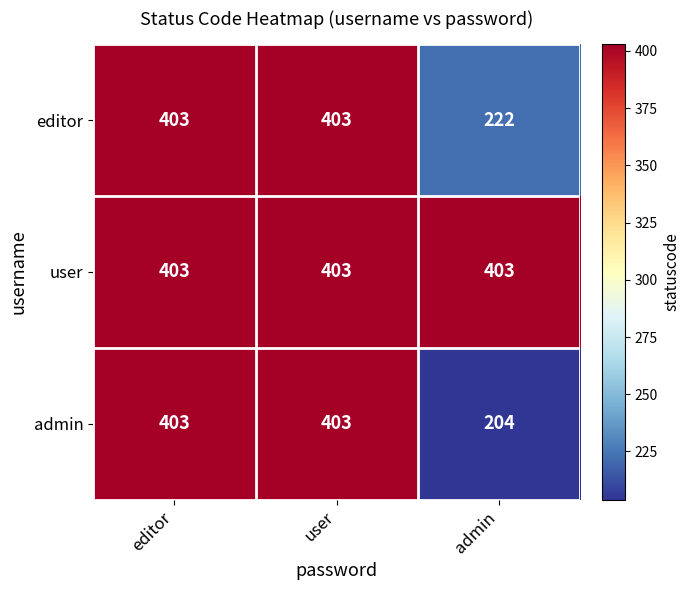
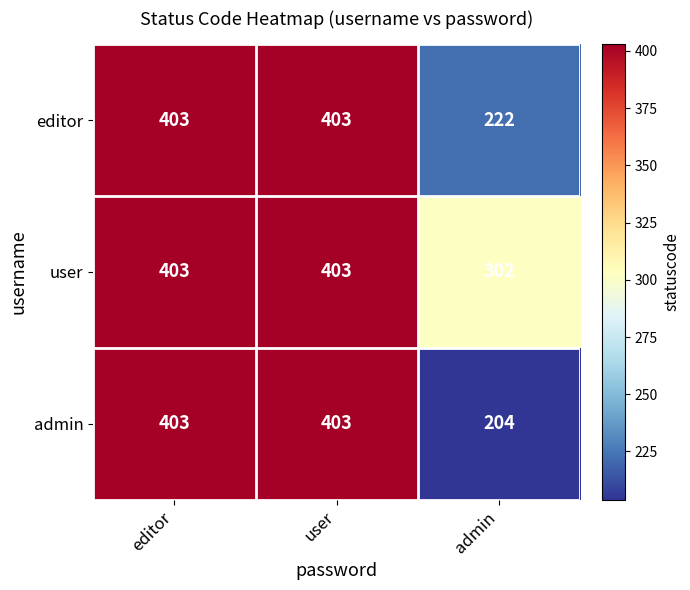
  {
    "editor": {
      "editor": 403,
      "user": 403,
      "admin": 222
    },
    "user": {
      "editor": 403,
      "user": 403,
-     "admin": 403
+     "admin": 302
    },
    "admin": {
      "editor": 403,
      "user": 403,
      "admin": 204
    }
  }
